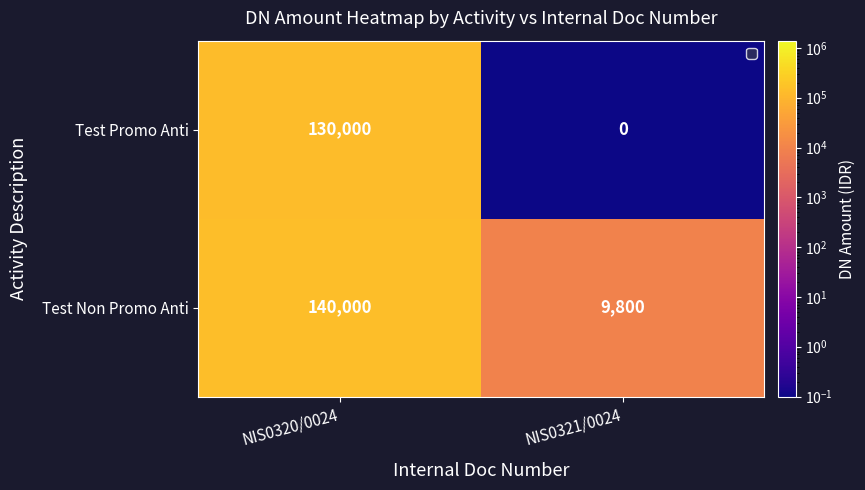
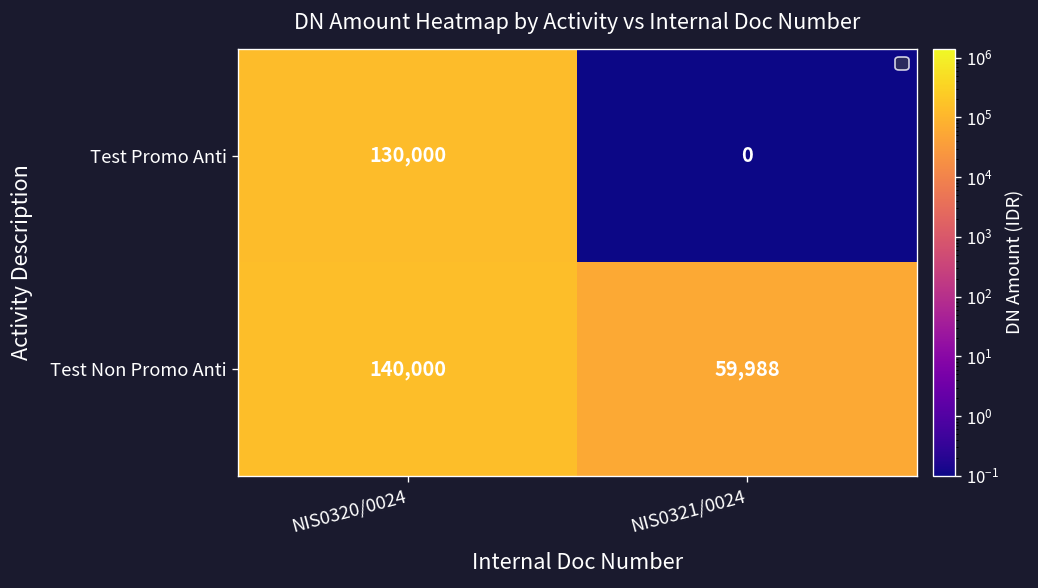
  {
    "Test Promo Anti": {
      "NIS0320/0024": "130,000",
      "NIS0321/0024": "0"
    },
    "Test Non Promo Anti": {
      "NIS0320/0024": "140,000",
-     "NIS0321/0024": "9,800"
+     "NIS0321/0024": "59,988"
    }
  }
